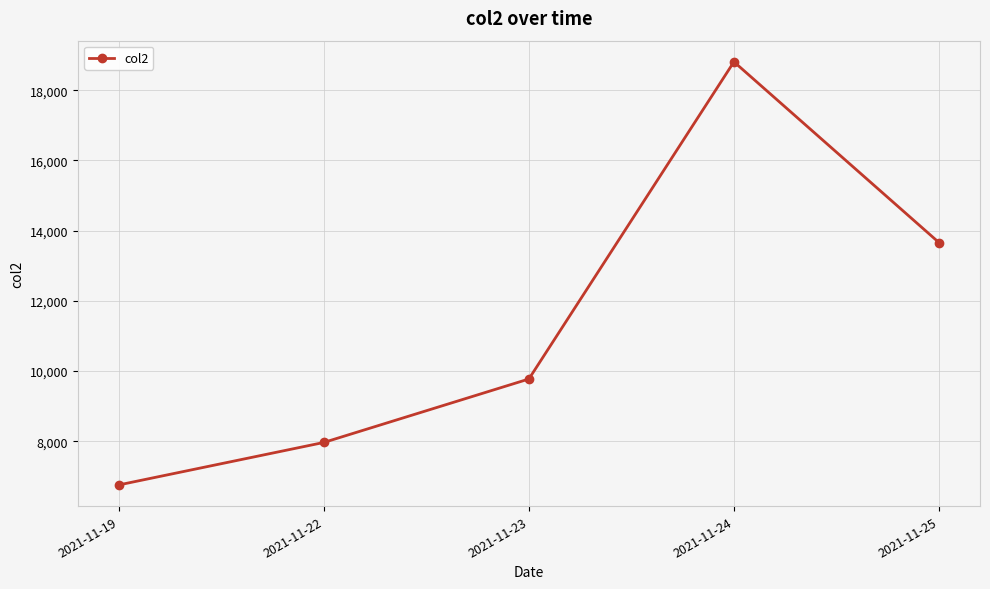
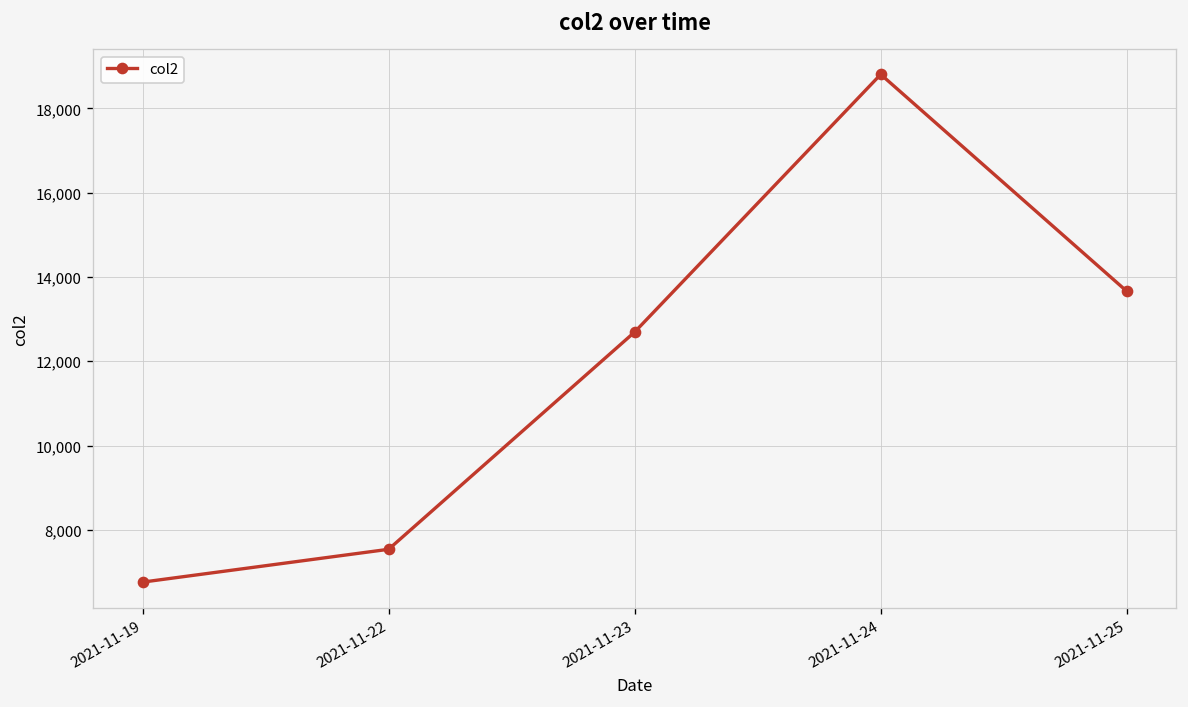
  {
    "2021-11-19": "6,800",
-   "2021-11-22": "8,000",
-   "2021-11-23": "9,800",
+   "2021-11-22": "7,500",
+   "2021-11-23": "12,700",
    "2021-11-24": "18,800",
    "2021-11-25": "13,700"
  }
